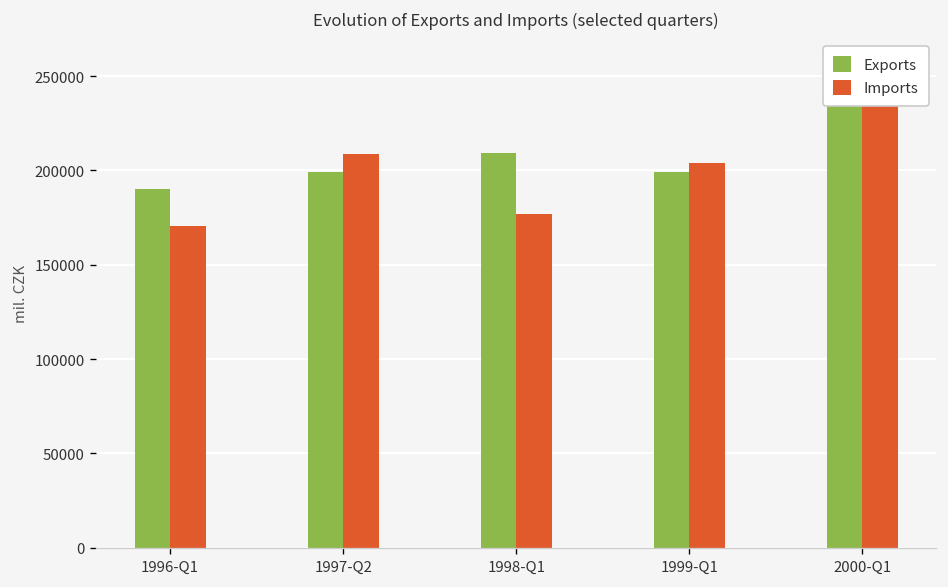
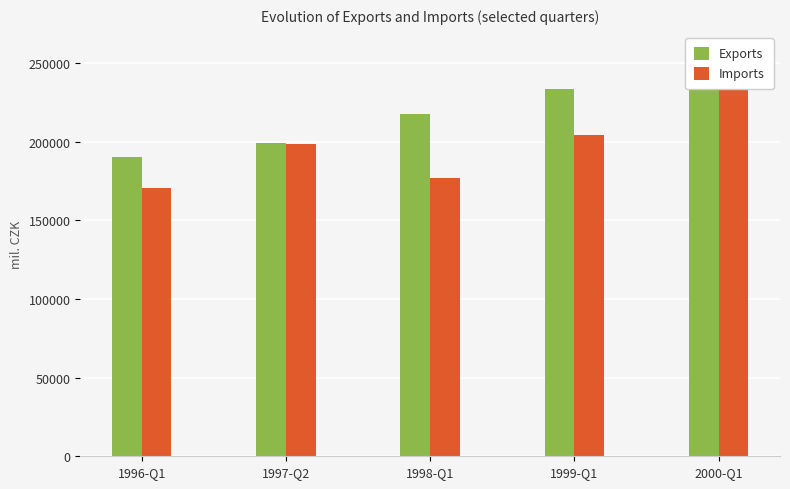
  {
    "Exports": {
      "1996-Q1": 190000,
      "1997-Q2": 199000,
-     "1998-Q1": 209000,
-     "1999-Q1": 199000
+     "1998-Q1": 218000,
+     "1999-Q1": 234000
    },
    "Imports": {
      "1996-Q1": 170000,
-     "1997-Q2": 209000,
+     "1997-Q2": 199000,
      "1998-Q1": 177000,
      "1999-Q1": 204000
    }
  }
